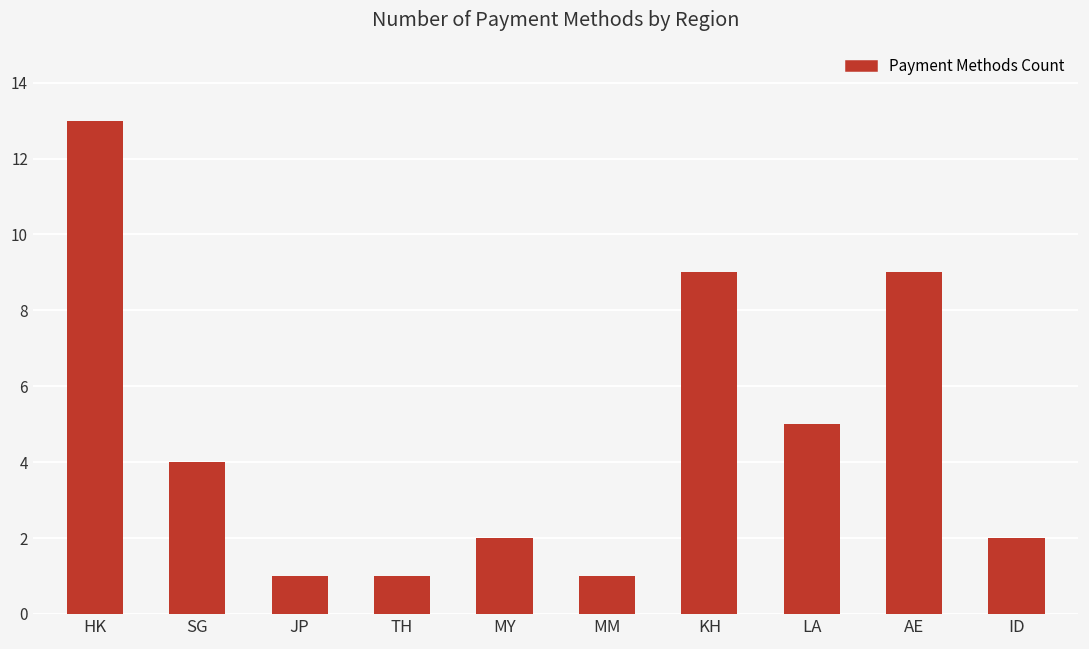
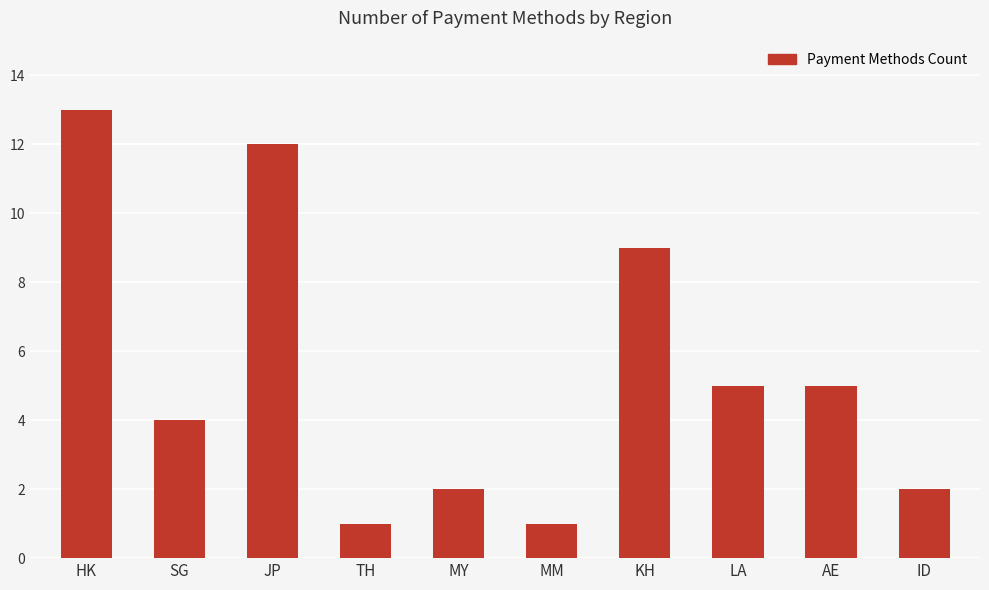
  {
    "HK": 13,
    "SG": 4,
-   "JP": 1,
+   "JP": 12,
    "TH": 1,
    "MY": 2,
    "MM": 1,
    "KH": 9,
    "LA": 5,
-   "AE": 9,
+   "AE": 5,
    "ID": 2
  }
